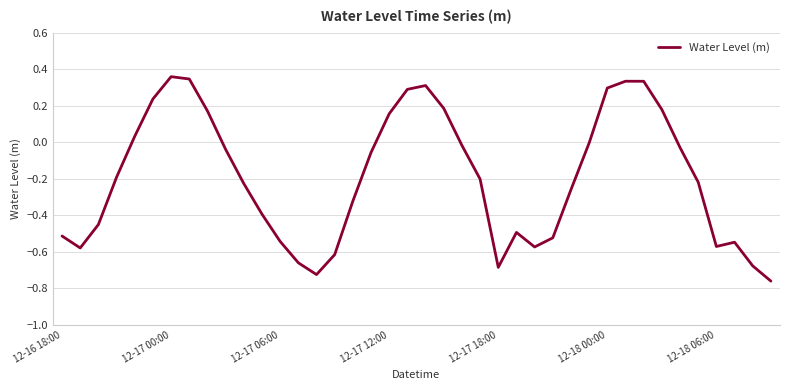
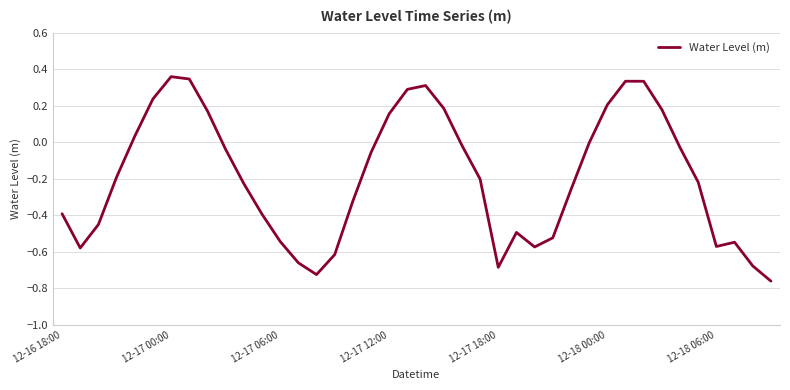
  {
-   "12-16 18:00": -0.51,
+   "12-16 18:00": -0.39,
    "12-17 00:00": 0.36,
    "12-17 06:00": -0.54,
    "12-17 12:00": 0.16,
    "12-17 18:00": -0.69,
-   "12-18 00:00": 0.30,
+   "12-18 00:00": 0.20,
    "12-18 06:00": -0.57
  }
